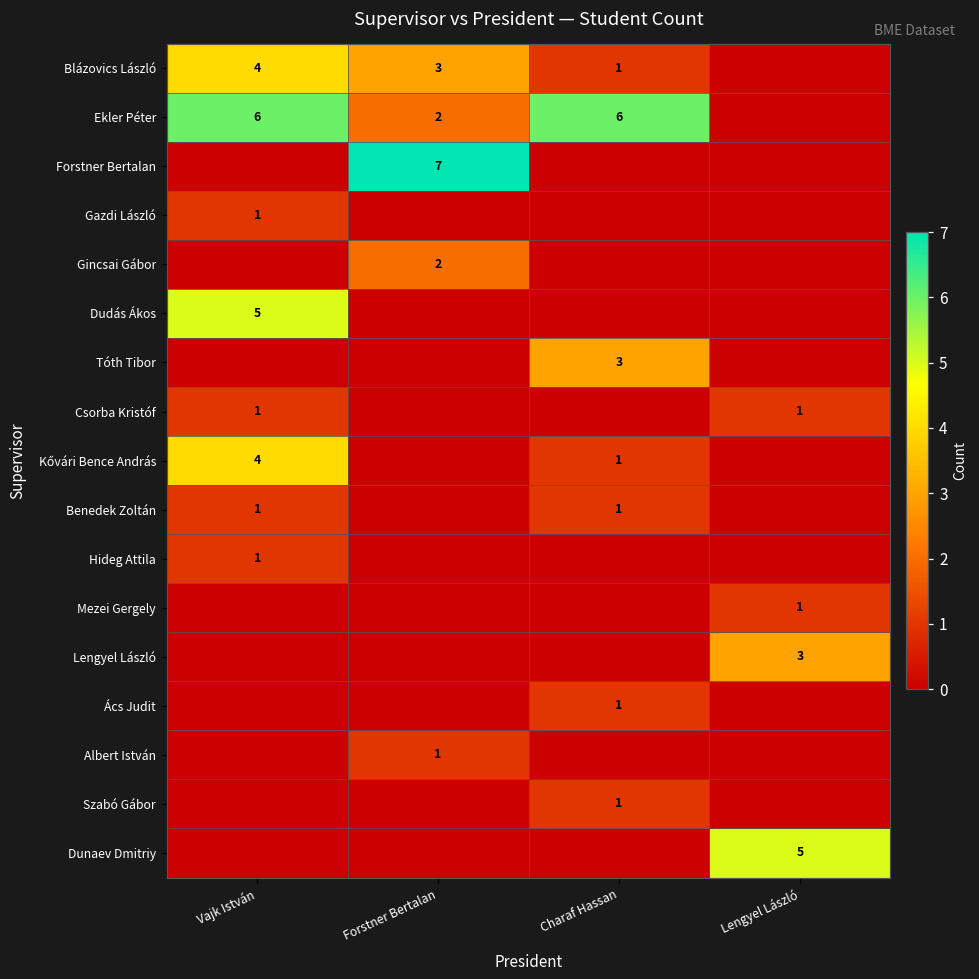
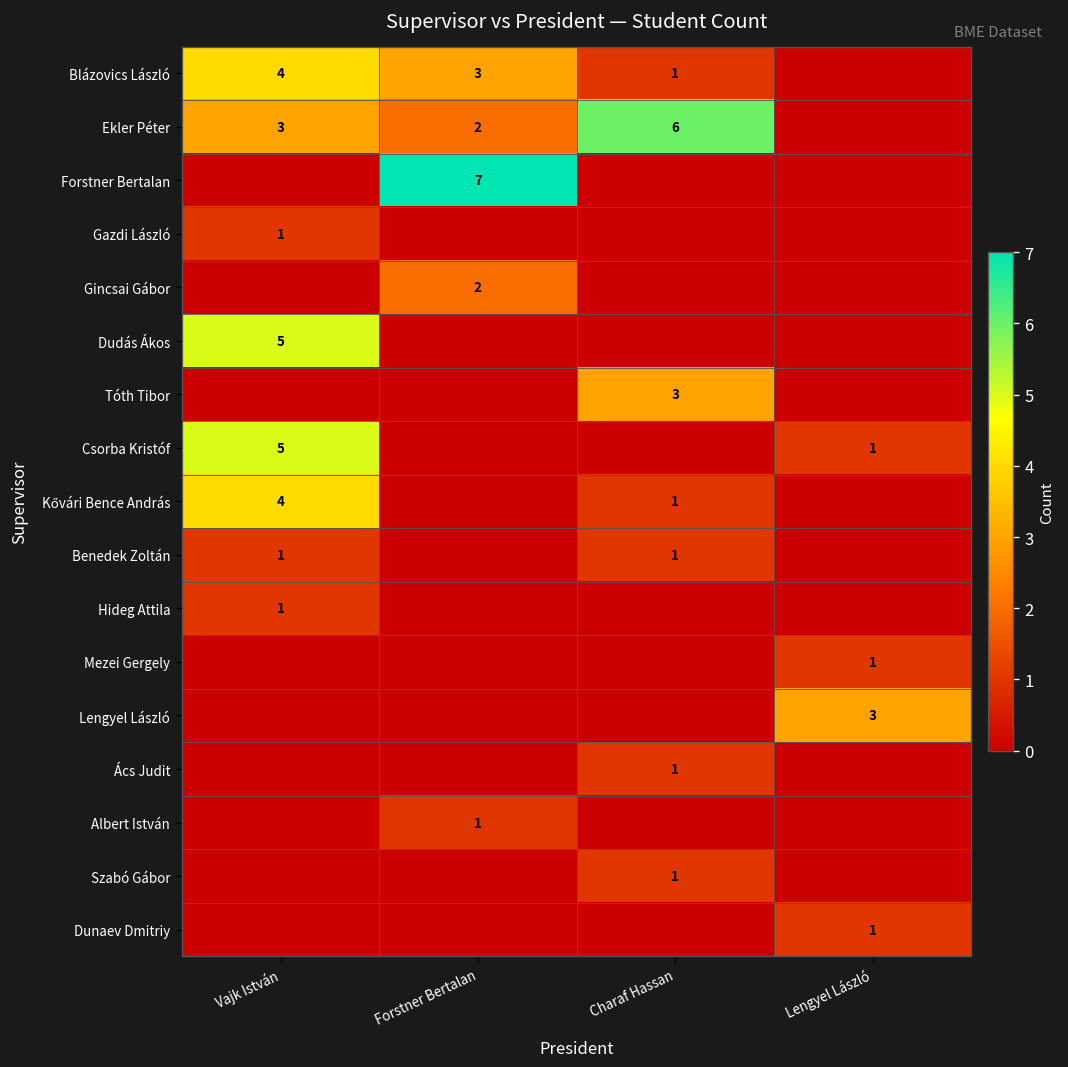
  {
    "Blázovics László": {
      "Vajk István": 4,
      "Forstner Bertalan": 3,
      "Charaf Hassan": 1
    },
    "Ekler Péter": {
-     "Vajk István": 6,
+     "Vajk István": 3,
      "Forstner Bertalan": 2,
      "Charaf Hassan": 6
    },
    "Forstner Bertalan": {
      "Forstner Bertalan": 7
    },
    "Gazdi László": {
      "Vajk István": 1
    },
    "Gincsai Gábor": {
      "Forstner Bertalan": 2
    },
    "Dudás Ákos": {
      "Vajk István": 5
    },
    "Tóth Tibor": {
      "Charaf Hassan": 3
    },
    "Csorba Kristóf": {
-     "Vajk István": 1,
+     "Vajk István": 5,
      "Lengyel László": 1
    },
    "Kővári Bence András": {
      "Vajk István": 4,
      "Charaf Hassan": 1
    },
    "Benedek Zoltán": {
      "Vajk István": 1,
      "Charaf Hassan": 1
    },
    "Hideg Attila": {
      "Vajk István": 1
    },
    "Mezei Gergely": {
      "Lengyel László": 1
    },
    "Lengyel László": {
      "Lengyel László": 3
    },
    "Ács Judit": {
      "Charaf Hassan": 1
    },
    "Albert István": {
      "Forstner Bertalan": 1
    },
    "Szabó Gábor": {
      "Charaf Hassan": 1
    },
    "Dunaev Dmitriy": {
-     "Lengyel László": 5
+     "Lengyel László": 1
    }
  }
